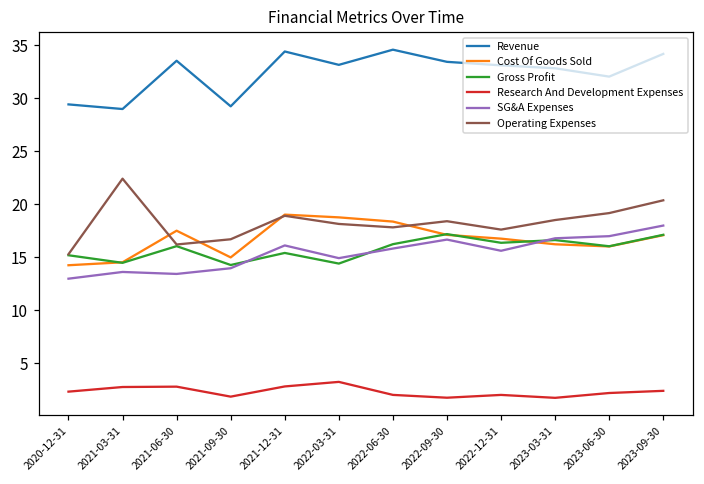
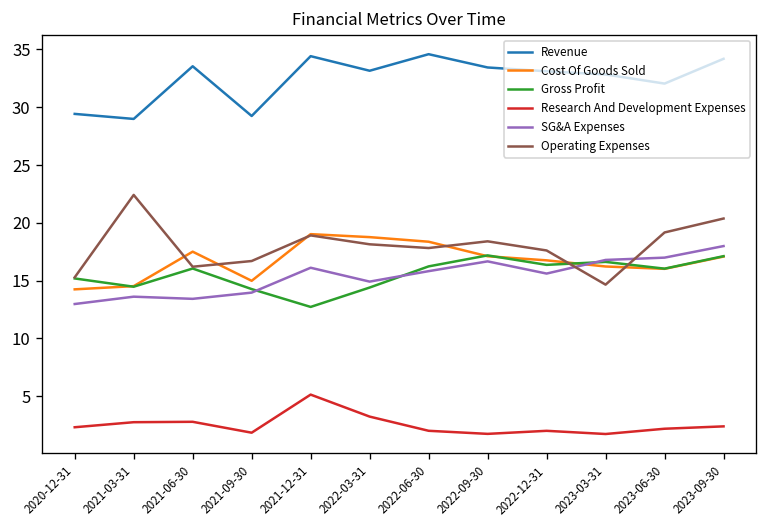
  {
    "Revenue": {
      "2020-12-31": 29,
      "2021-03-31": 29,
      "2021-06-30": 34,
      "2021-09-30": 29,
      "2021-12-31": 34,
      "2022-03-31": 33,
      "2022-06-30": 35,
      "2022-09-30": 33
    },
    "Cost Of Goods Sold": {
      "2020-12-31": 14,
      "2021-06-30": 18,
      "2021-09-30": 15,
      "2022-03-31": 19,
      "2022-06-30": 18,
      "2022-12-31": 17,
      "2023-03-31": 16
    },
    "Gross Profit": {
      "2021-09-30": 14,
-     "2021-12-31": 15,
+     "2021-12-31": 13,
      "2022-03-31": 14,
      "2022-06-30": 16,
      "2022-12-31": 16
    },
    "Research And Development Expenses": {
      "2020-12-31": 2,
      "2021-03-31": 3,
      "2021-06-30": 3,
      "2021-09-30": 2,
-     "2021-12-31": 3,
+     "2021-12-31": 5,
      "2022-03-31": 3,
      "2022-06-30": 2,
      "2022-09-30": 2,
      "2022-12-31": 2,
      "2023-03-31": 2,
      "2023-06-30": 2,
      "2023-09-30": 2
    },
    "SG&A Expenses": {
      "2020-12-31": 13,
      "2021-03-31": 14,
      "2021-06-30": 13,
      "2021-09-30": 14,
      "2021-12-31": 16,
      "2022-03-31": 15,
      "2022-06-30": 16,
      "2022-09-30": 17,
      "2022-12-31": 16,
      "2023-06-30": 17,
      "2023-09-30": 18
    },
    "Operating Expenses": {
      "2021-03-31": 22,
      "2021-09-30": 17,
      "2022-03-31": 18,
      "2022-06-30": 18,
      "2022-09-30": 18,
      "2022-12-31": 18,
-     "2023-03-31": 19,
+     "2023-03-31": 15,
      "2023-06-30": 19,
      "2023-09-30": 20
    }
  }
